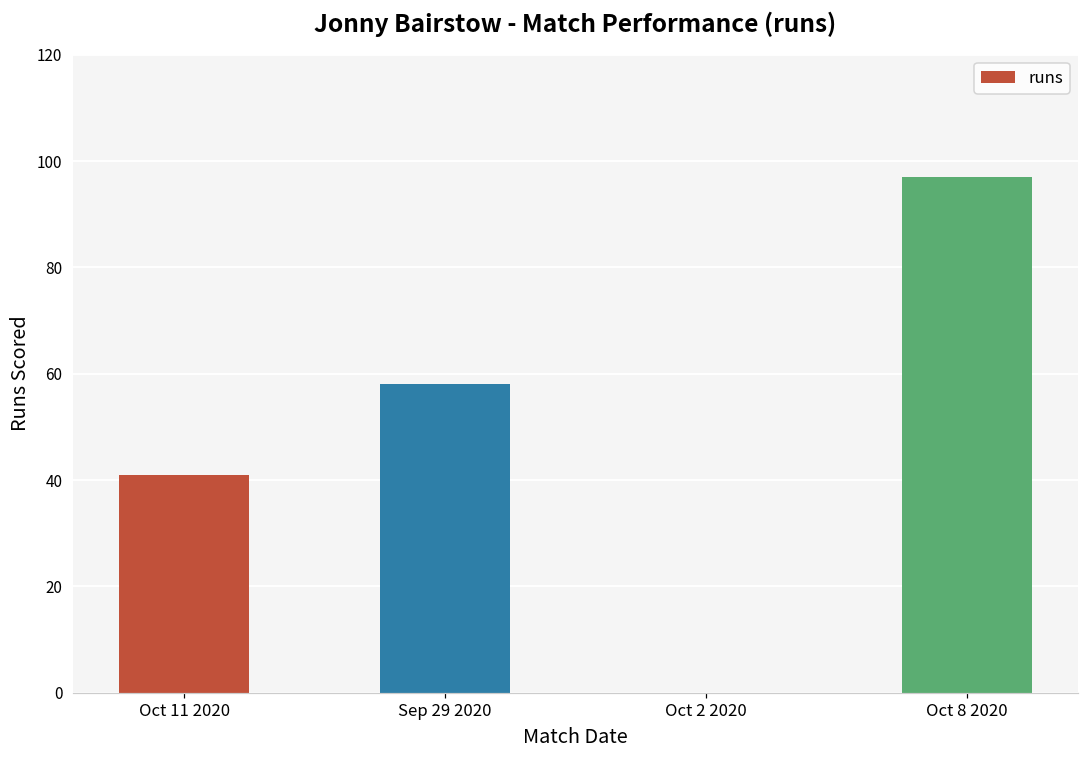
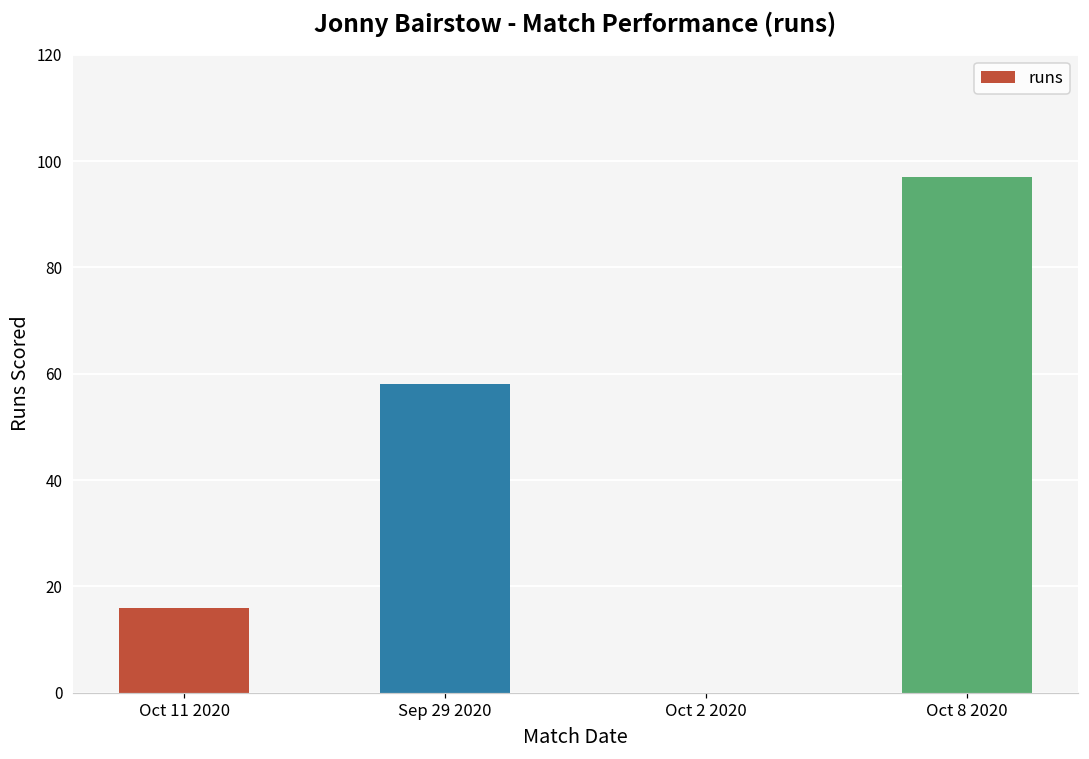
  {
-   "Oct 11 2020": 41,
+   "Oct 11 2020": 16,
    "Sep 29 2020": 58,
    "Oct 2 2020": 0,
    "Oct 8 2020": 97
  }
